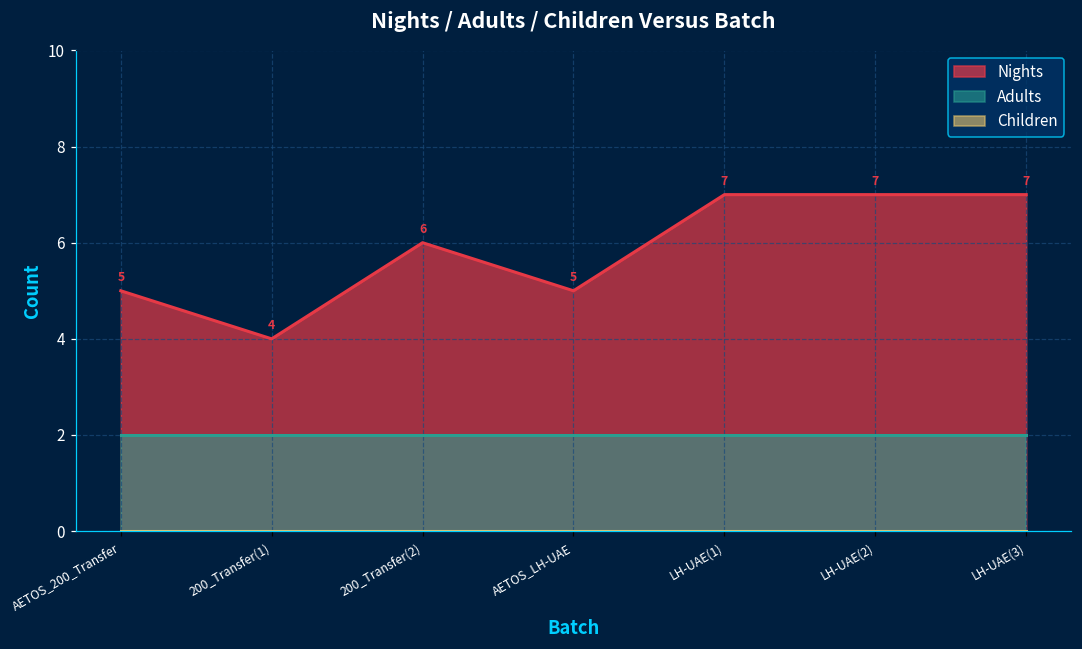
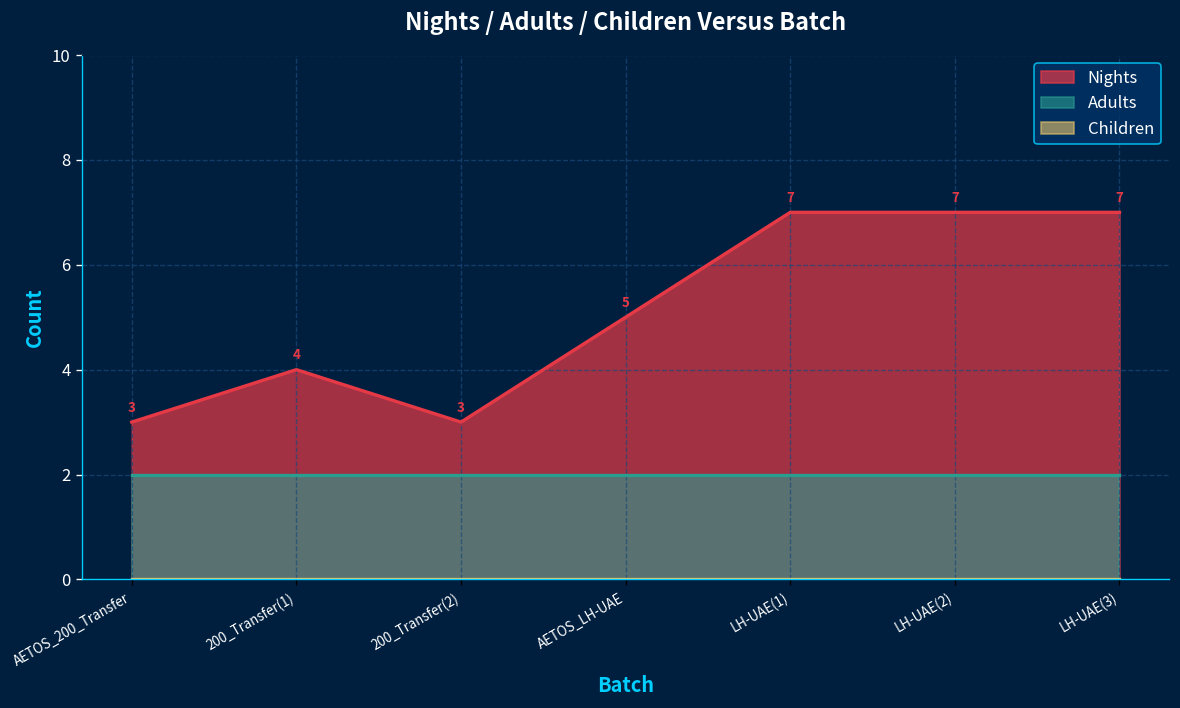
  {
    "Nights": {
-     "AETOS_200_Transfer": 5,
+     "AETOS_200_Transfer": 3,
      "200_Transfer(1)": 4,
-     "200_Transfer(2)": 6,
+     "200_Transfer(2)": 3,
      "AETOS_LH-UAE": 5,
      "LH-UAE(1)": 7,
      "LH-UAE(2)": 7,
      "LH-UAE(3)": 7
    },
    "Adults": {
      "AETOS_200_Transfer": 2.0,
      "200_Transfer(1)": 2.0,
      "200_Transfer(2)": 2.0,
      "AETOS_LH-UAE": 2.0,
      "LH-UAE(1)": 2.0,
      "LH-UAE(2)": 2.0,
      "LH-UAE(3)": 2.0
    },
    "Children": {
      "AETOS_200_Transfer": 0.0,
      "200_Transfer(1)": 0.0,
      "200_Transfer(2)": 0.0,
      "AETOS_LH-UAE": 0.0,
      "LH-UAE(1)": 0.0,
      "LH-UAE(2)": 0.0,
      "LH-UAE(3)": 0.0
    }
  }
